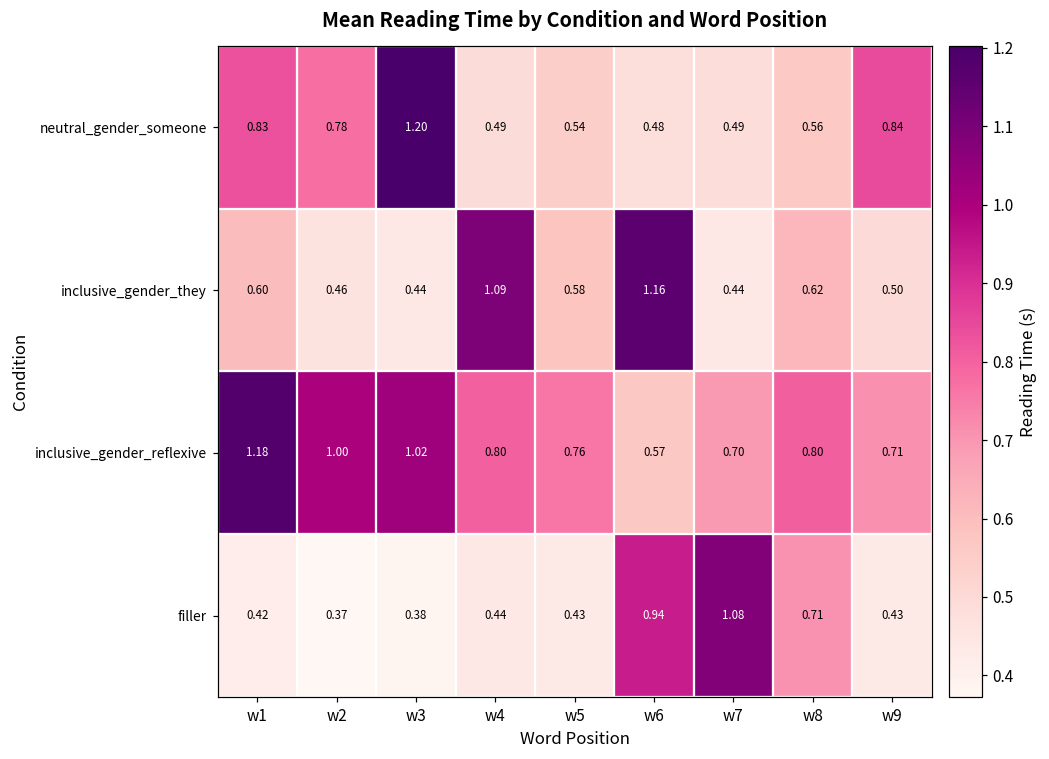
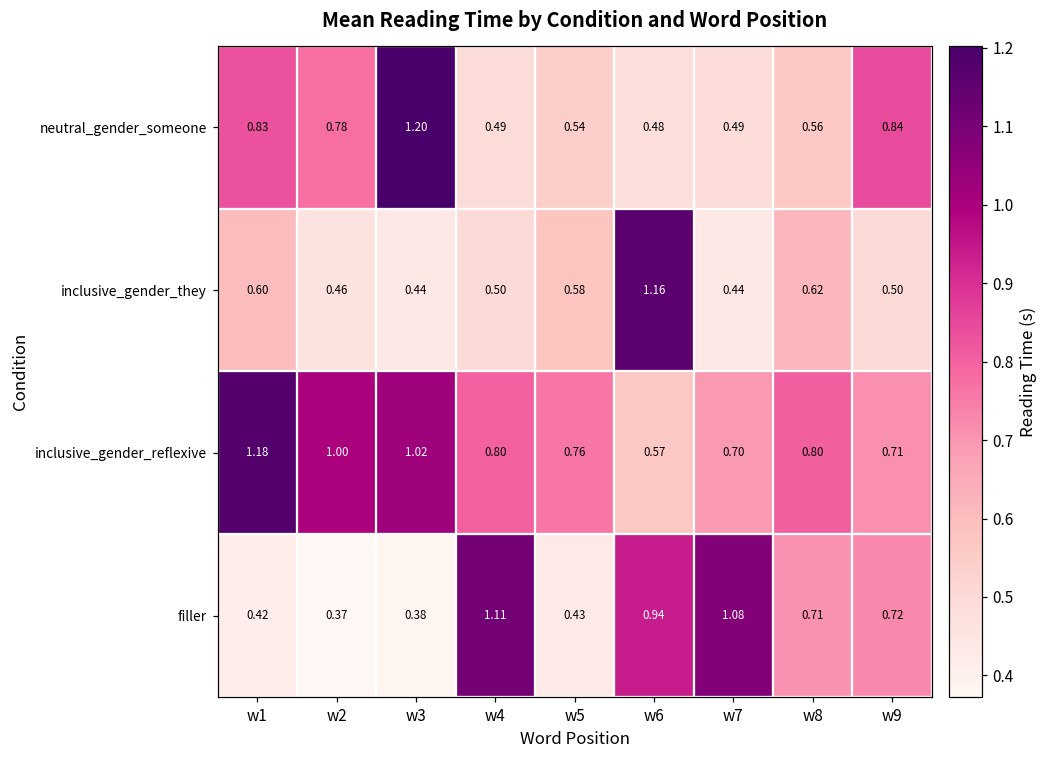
  {
    "neutral_gender_someone": {
      "w1": 0.83,
      "w2": 0.78,
      "w3": 1.20,
      "w4": 0.49,
      "w5": 0.54,
      "w6": 0.48,
      "w7": 0.49,
      "w8": 0.56,
      "w9": 0.84
    },
    "inclusive_gender_they": {
      "w1": 0.60,
      "w2": 0.46,
      "w3": 0.44,
-     "w4": 1.09,
+     "w4": 0.50,
      "w5": 0.58,
      "w6": 1.16,
      "w7": 0.44,
      "w8": 0.62,
      "w9": 0.50
    },
    "inclusive_gender_reflexive": {
      "w1": 1.18,
      "w2": 1.00,
      "w3": 1.02,
      "w4": 0.80,
      "w5": 0.76,
      "w6": 0.57,
      "w7": 0.70,
      "w8": 0.80,
      "w9": 0.71
    },
    "filler": {
      "w1": 0.42,
      "w2": 0.37,
      "w3": 0.38,
-     "w4": 0.44,
+     "w4": 1.11,
      "w5": 0.43,
      "w6": 0.94,
      "w7": 1.08,
      "w8": 0.71,
-     "w9": 0.43
+     "w9": 0.72
    }
  }
